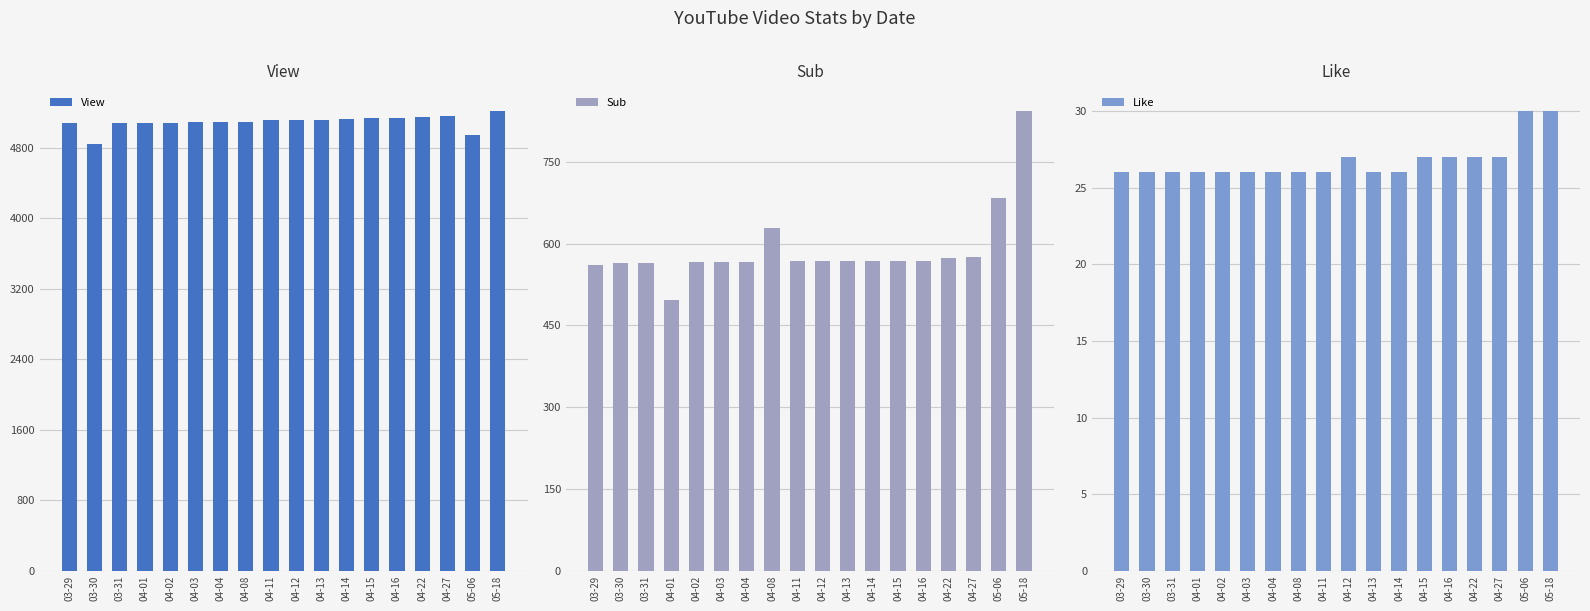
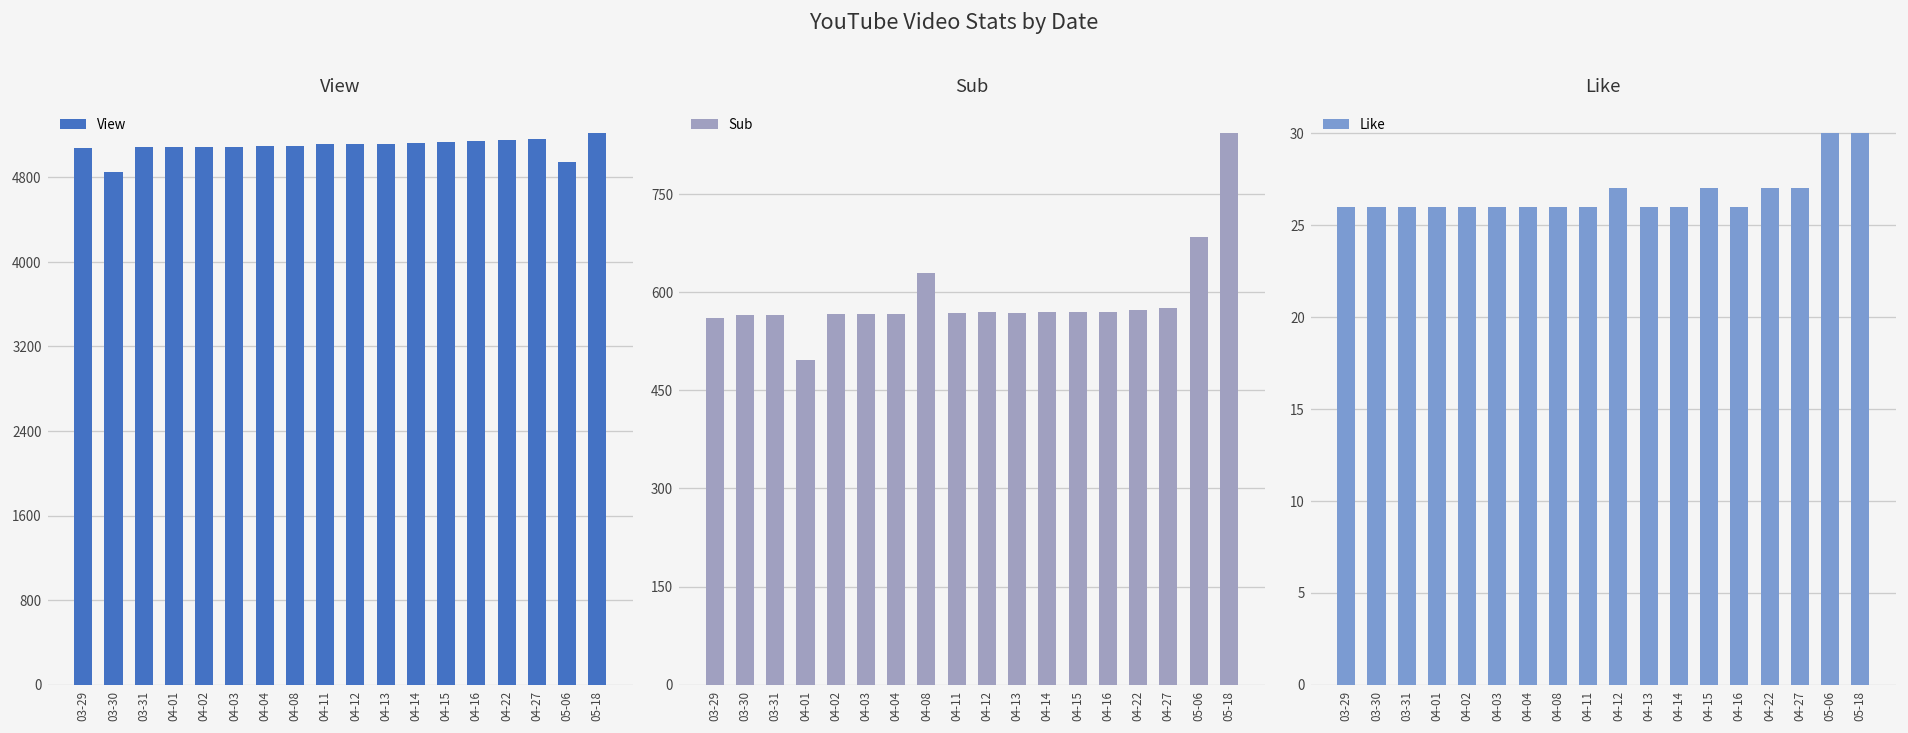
  {
    "View": {
      "03-29": 5100,
      "03-30": 4800,
      "03-31": 5100,
      "04-01": 5100,
      "04-02": 5100,
      "04-03": 5100,
      "04-04": 5100,
      "04-08": 5100,
      "04-11": 5100,
      "04-12": 5100,
      "04-13": 5100,
      "04-14": 5100,
      "04-15": 5100,
      "04-16": 5100,
      "04-22": 5200,
      "04-27": 5200,
      "05-06": 4900,
      "05-18": 5200
    },
    "Sub": {
      "03-29": 560,
      "03-30": 570,
      "03-31": 570,
      "04-01": 500,
      "04-02": 570,
      "04-03": 570,
      "04-04": 570,
      "04-08": 630,
      "04-11": 570,
      "04-12": 570,
      "04-13": 570,
      "04-14": 570,
      "04-15": 570,
      "04-16": 570,
      "04-22": 570,
      "04-27": 580,
      "05-06": 680,
      "05-18": 840
    },
    "Like": {
      "03-29": 26,
      "03-30": 26,
      "03-31": 26,
      "04-01": 26,
      "04-02": 26,
      "04-03": 26,
      "04-04": 26,
      "04-08": 26,
      "04-11": 26,
      "04-12": 27,
      "04-13": 26,
      "04-14": 26,
      "04-15": 27,
-     "04-16": 27,
+     "04-16": 26,
      "04-22": 27,
      "04-27": 27,
      "05-06": 30,
      "05-18": 30
    }
  }
